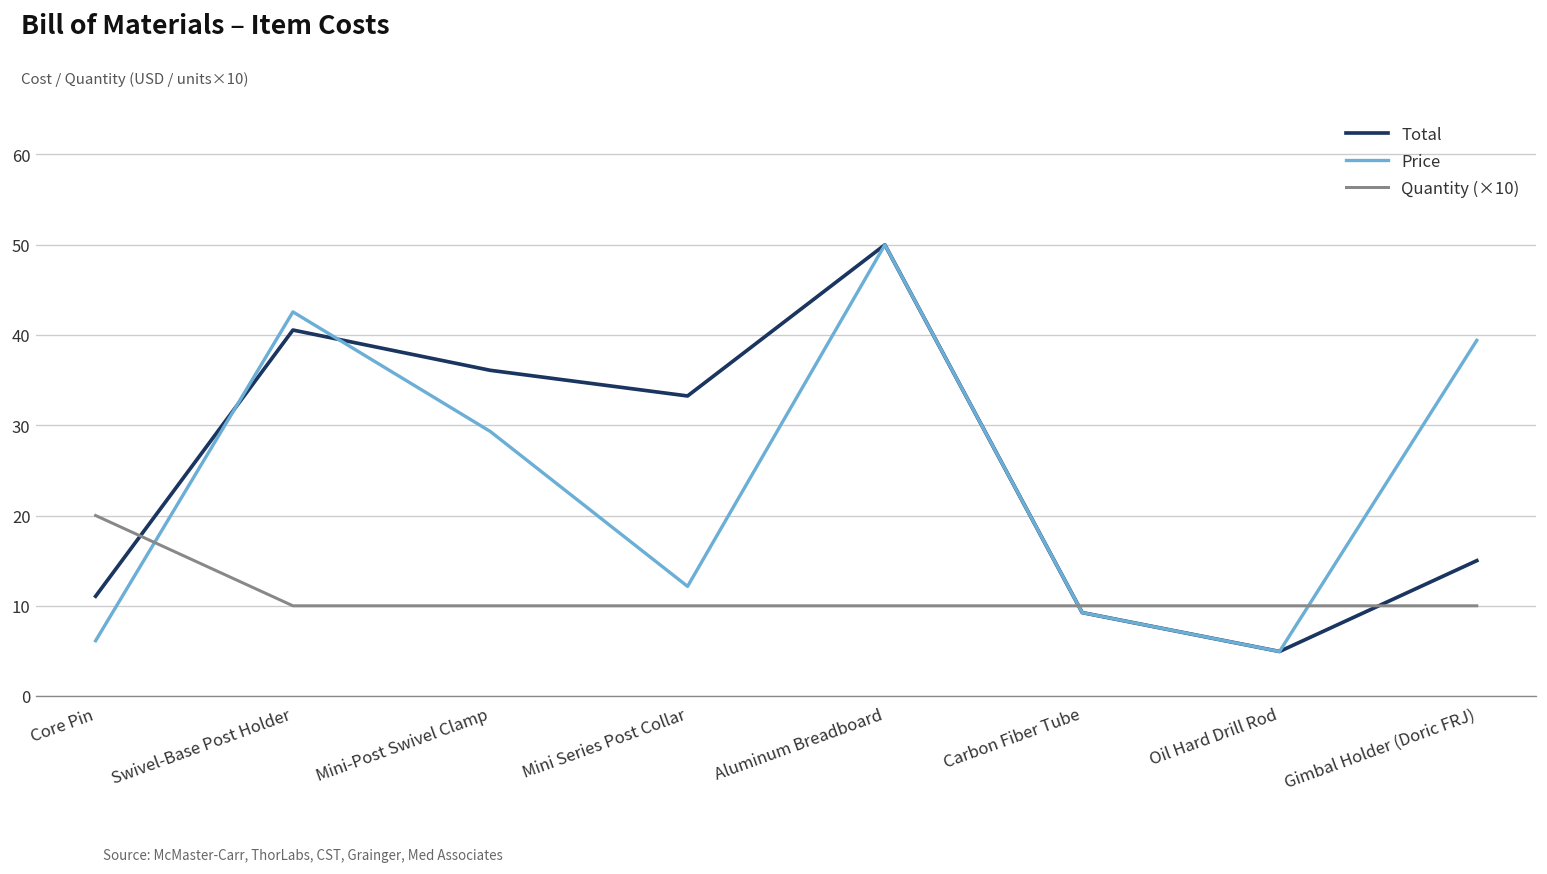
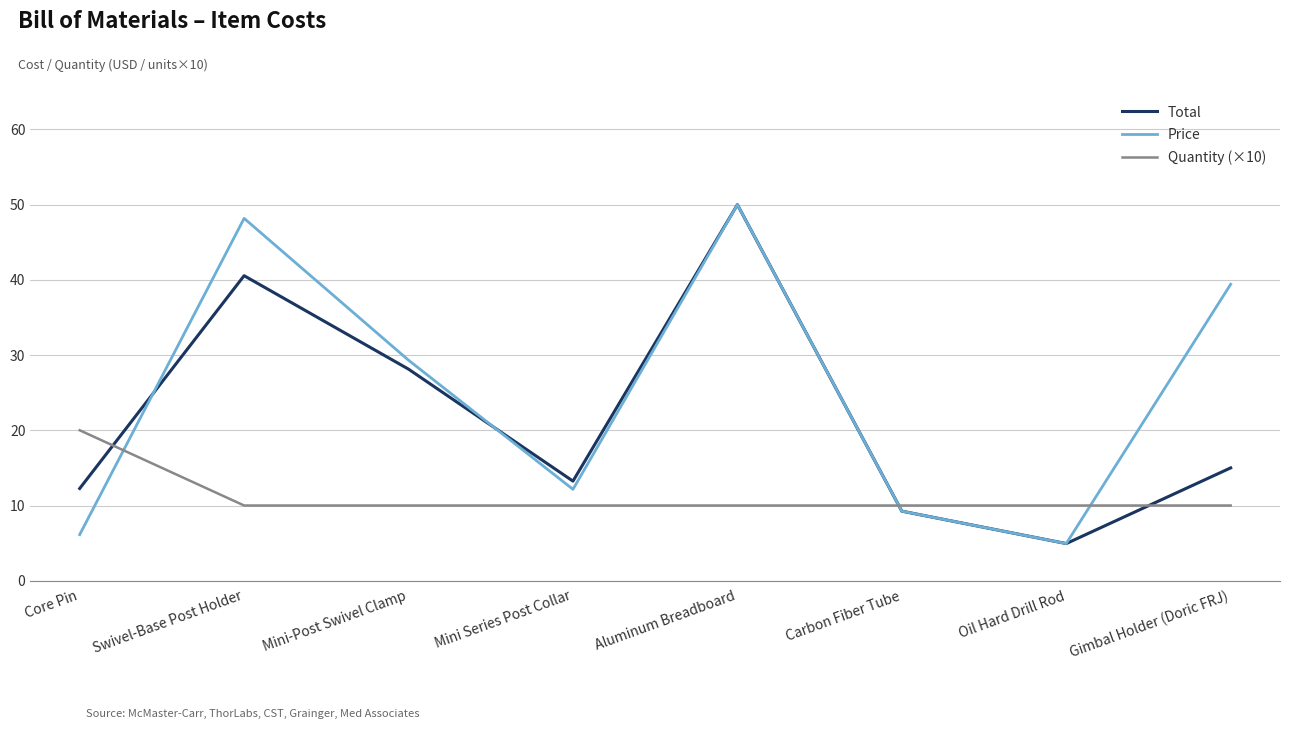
  {
    "Total": {
-     "Core Pin": 11,
+     "Core Pin": 12,
      "Swivel-Base Post Holder": 41,
-     "Mini-Post Swivel Clamp": 36,
-     "Mini Series Post Collar": 33,
+     "Mini-Post Swivel Clamp": 28,
+     "Mini Series Post Collar": 13,
      "Gimbal Holder (Doric FRJ)": 15
    },
    "Price": {
      "Core Pin": 6,
-     "Swivel-Base Post Holder": 43,
+     "Swivel-Base Post Holder": 48,
      "Mini-Post Swivel Clamp": 29,
      "Mini Series Post Collar": 12,
      "Gimbal Holder (Doric FRJ)": 39
    },
    "Quantity (×10)": {
      "Core Pin": 20,
      "Swivel-Base Post Holder": 10,
      "Mini-Post Swivel Clamp": 10,
      "Mini Series Post Collar": 10,
      "Aluminum Breadboard": 10,
      "Carbon Fiber Tube": 10,
      "Oil Hard Drill Rod": 10,
      "Gimbal Holder (Doric FRJ)": 10
    }
  }
